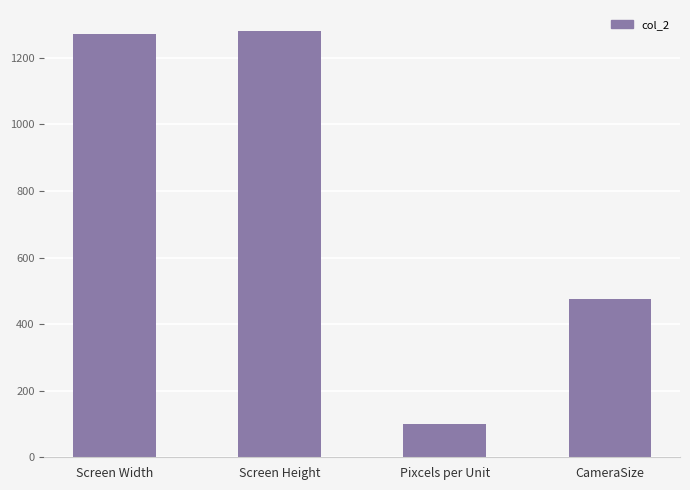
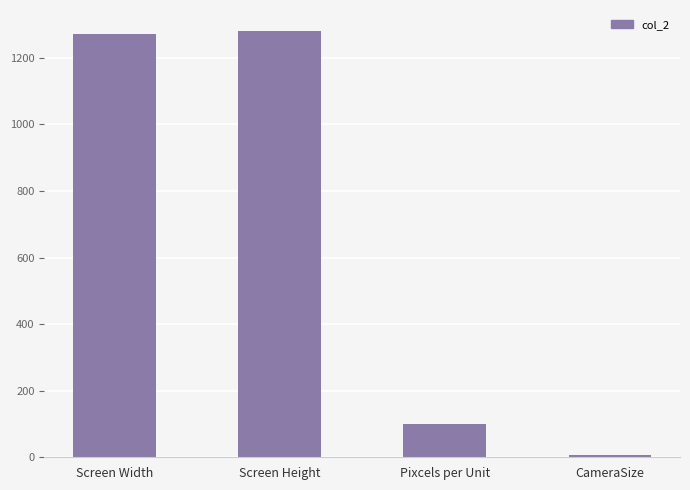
  {
    "Screen Width": 1270,
    "Screen Height": 1280,
    "Pixcels per Unit": 100,
-   "CameraSize": 480
+   "CameraSize": 10
  }
